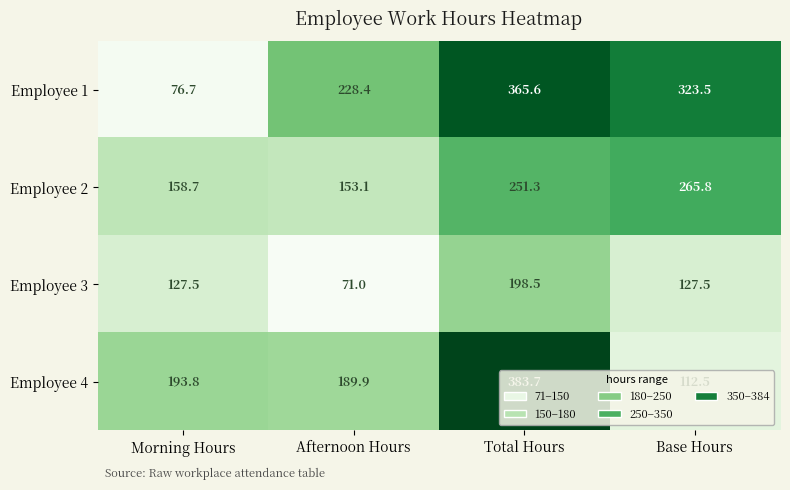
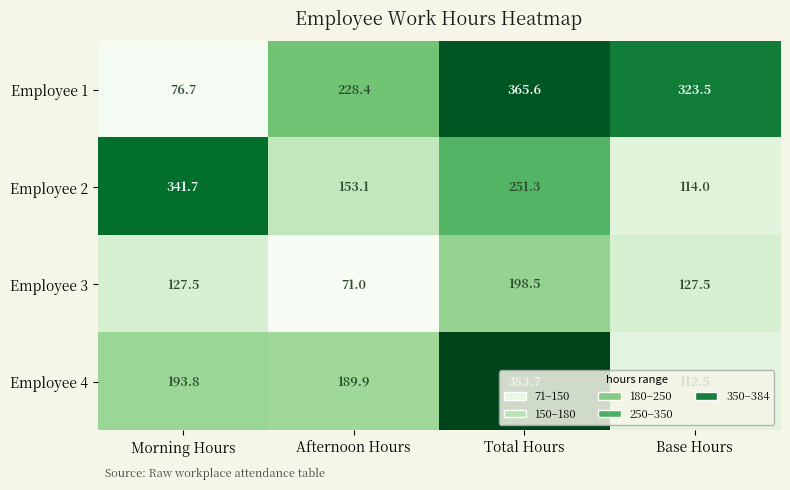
  {
    "Employee 1": {
      "Morning Hours": 76.7,
      "Afternoon Hours": 228.4,
      "Total Hours": 365.6,
      "Base Hours": 323.5
    },
    "Employee 2": {
-     "Morning Hours": 158.7,
+     "Morning Hours": 341.7,
      "Afternoon Hours": 153.1,
      "Total Hours": 251.3,
-     "Base Hours": 265.8
+     "Base Hours": 114.0
    },
    "Employee 3": {
      "Morning Hours": 127.5,
      "Afternoon Hours": 71.0,
      "Total Hours": 198.5,
      "Base Hours": 127.5
    },
    "Employee 4": {
      "Morning Hours": 193.8,
      "Afternoon Hours": 189.9
    }
  }
